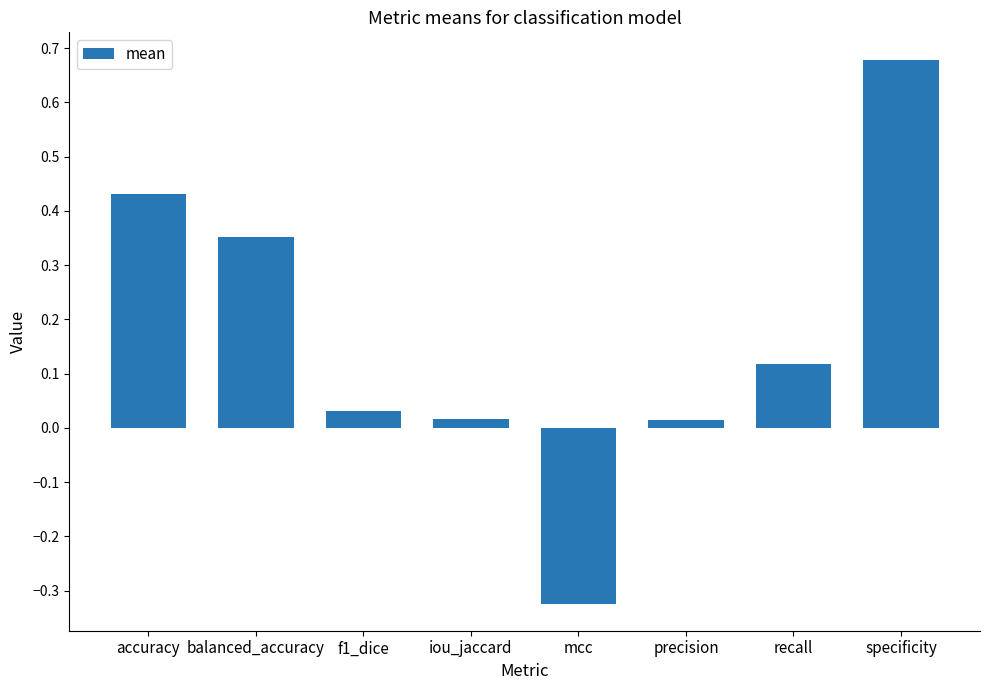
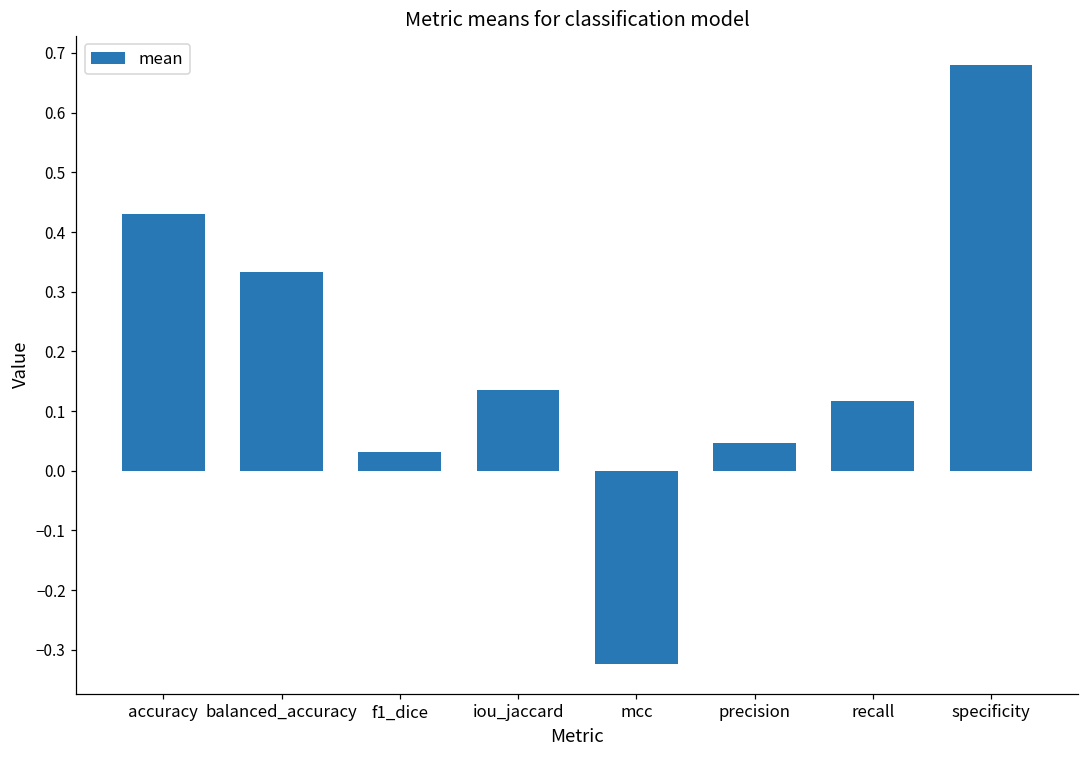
  {
    "accuracy": 0.43,
-   "balanced_accuracy": 0.35,
+   "balanced_accuracy": 0.33,
    "f1_dice": 0.03,
-   "iou_jaccard": 0.02,
+   "iou_jaccard": 0.14,
    "mcc": -0.32,
-   "precision": 0.01,
+   "precision": 0.05,
    "recall": 0.12,
    "specificity": 0.68
  }
